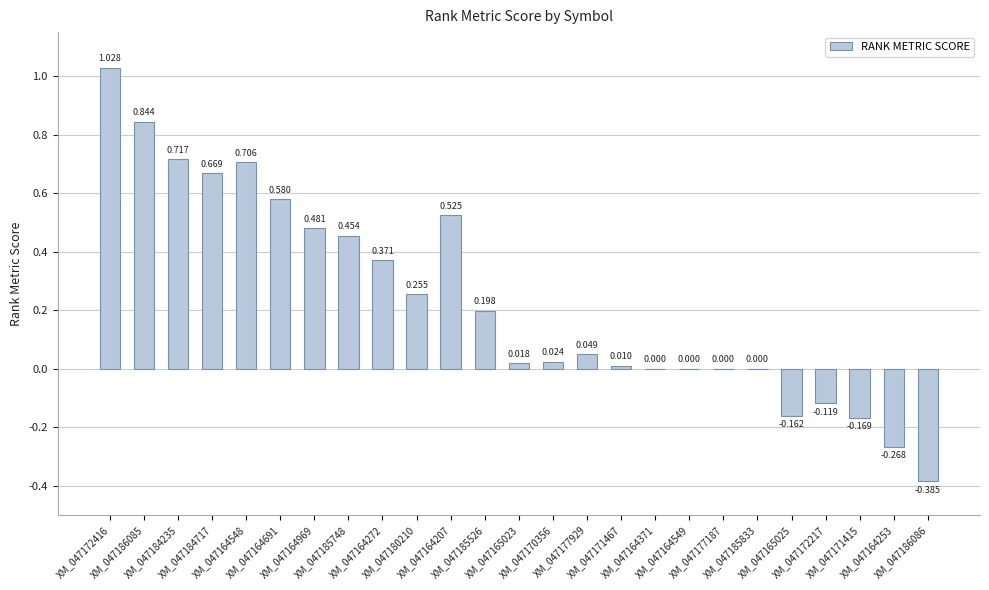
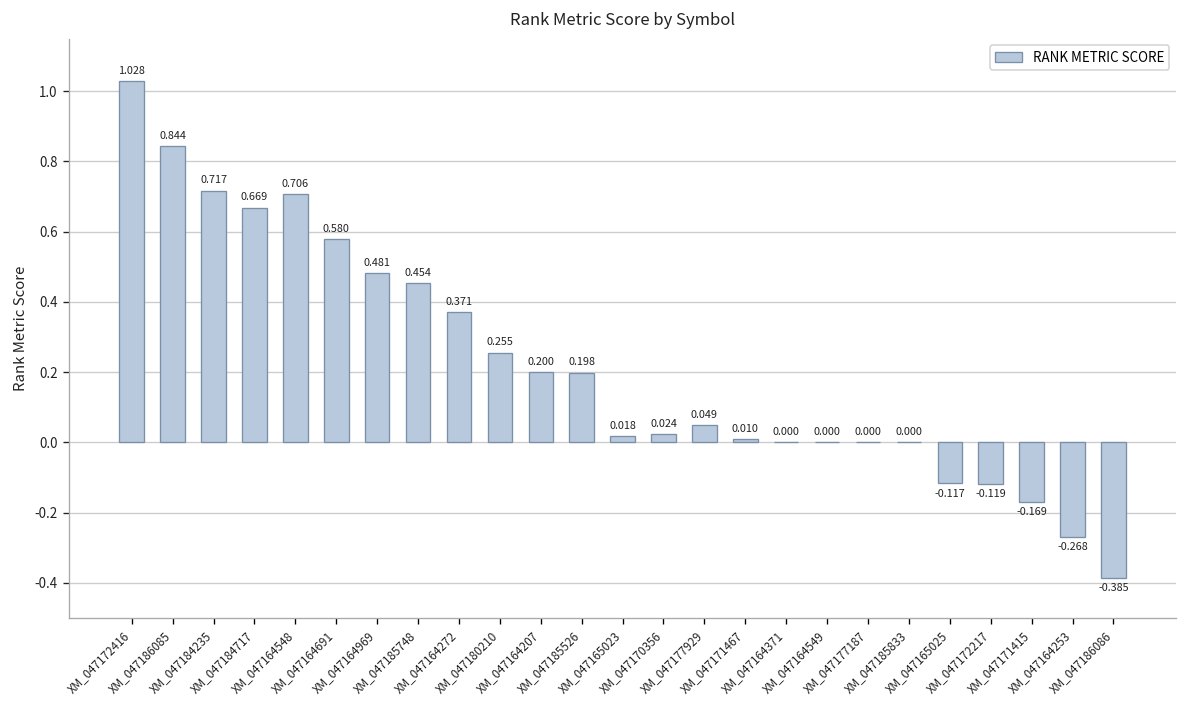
  {
    "XM_047172416": 1.028,
    "XM_047186085": 0.844,
    "XM_047184235": 0.717,
    "XM_047184717": 0.669,
    "XM_047164548": 0.706,
    "XM_047164691": 0.580,
    "XM_047164969": 0.481,
    "XM_047185748": 0.454,
    "XM_047164272": 0.371,
    "XM_047180210": 0.255,
-   "XM_047164207": 0.525,
+   "XM_047164207": 0.200,
    "XM_047185526": 0.198,
    "XM_047165023": 0.018,
    "XM_047170356": 0.024,
    "XM_047177929": 0.049,
    "XM_047171467": 0.010,
    "XM_047164371": 0.000,
    "XM_047164549": 0.000,
    "XM_047177187": 0.000,
    "XM_047185833": 0.000,
-   "XM_047165025": -0.162,
+   "XM_047165025": -0.117,
    "XM_047172217": -0.119,
    "XM_047171415": -0.169,
    "XM_047164253": -0.268,
    "XM_047186086": -0.385
  }
